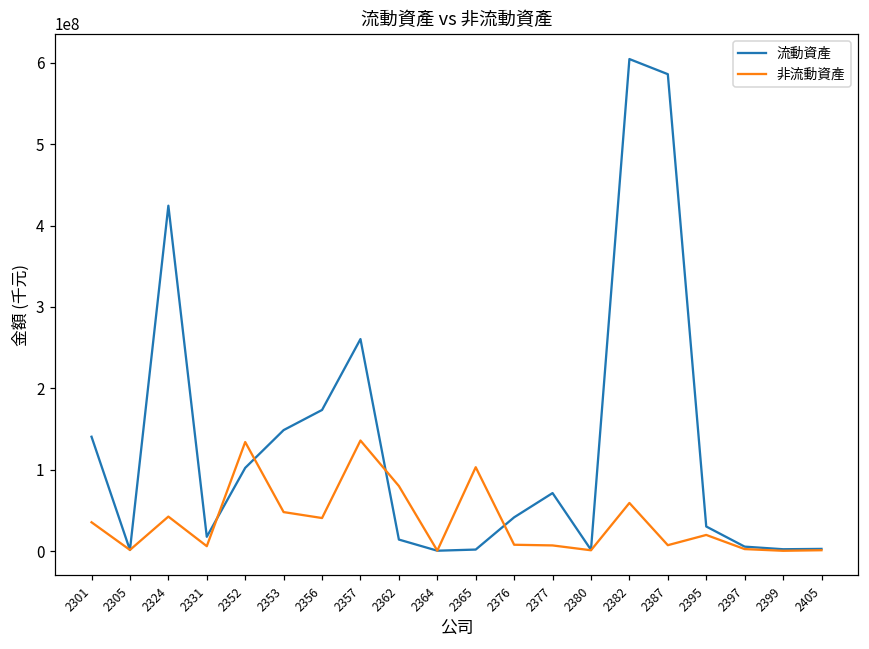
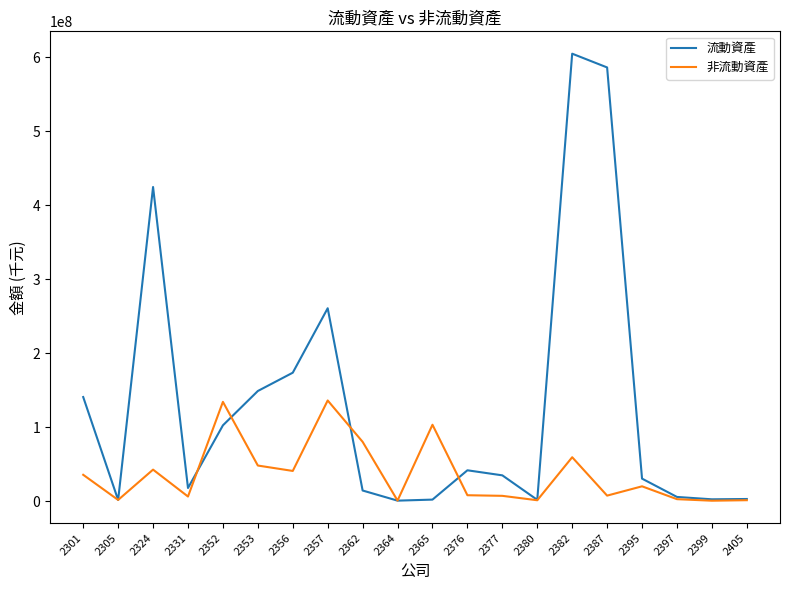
  {
    "流動資產": {
      "2301": 140000000,
      "2324": 420000000,
      "2331": 20000000,
      "2352": 100000000,
      "2353": 150000000,
      "2356": 170000000,
      "2357": 260000000,
      "2362": 10000000,
      "2365": 0,
      "2376": 40000000,
-     "2377": 70000000,
+     "2377": 30000000,
      "2382": 600000000,
      "2387": 590000000,
      "2395": 30000000
    },
    "非流動資產": {
      "2301": 40000000,
      "2324": 40000000,
      "2331": 10000000,
      "2352": 130000000,
      "2353": 50000000,
      "2356": 40000000,
      "2357": 140000000,
      "2362": 80000000,
      "2365": 100000000,
      "2376": 10000000,
      "2377": 10000000,
      "2382": 60000000,
      "2387": 10000000,
      "2395": 20000000
    }
  }
